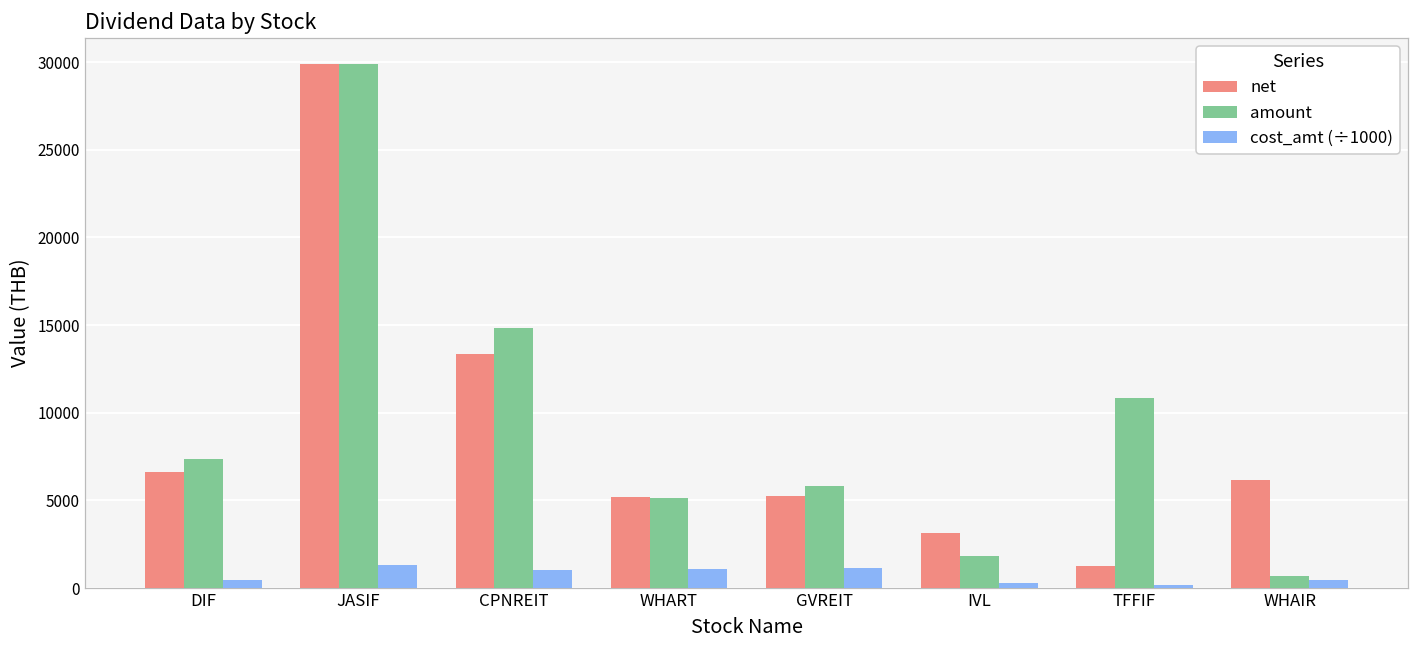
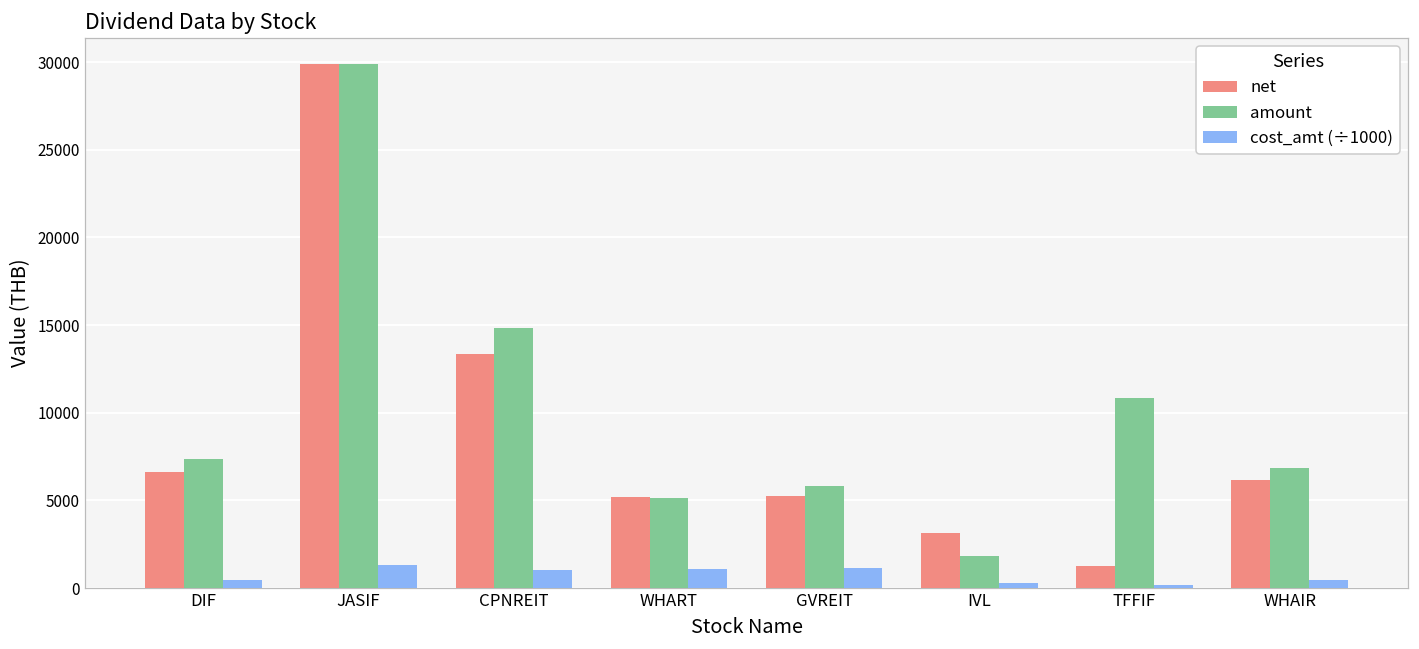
  {
    "net": {
      "DIF": 6600,
      "JASIF": 29900,
      "CPNREIT": 13300,
      "WHART": 5200,
      "GVREIT": 5300,
      "IVL": 3100,
      "TFFIF": 1200,
      "WHAIR": 6200
    },
    "amount": {
      "DIF": 7400,
      "JASIF": 29900,
      "CPNREIT": 14800,
      "WHART": 5200,
      "GVREIT": 5900,
      "IVL": 1800,
      "TFFIF": 10800,
-     "WHAIR": 700
+     "WHAIR": 6800
    },
    "cost_amt (÷1000)": {
      "DIF": 400,
      "JASIF": 1300,
      "CPNREIT": 1100,
      "WHART": 1100,
      "GVREIT": 1200,
      "IVL": 300,
      "WHAIR": 400
    }
  }
